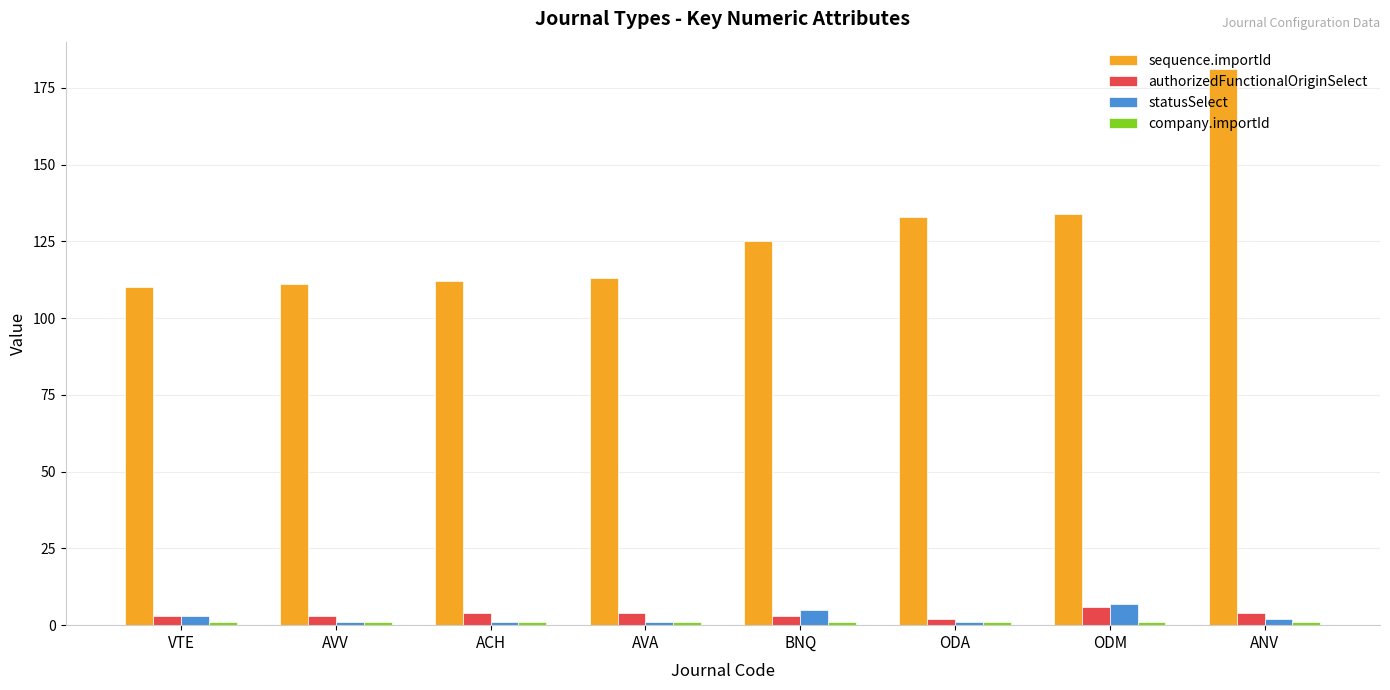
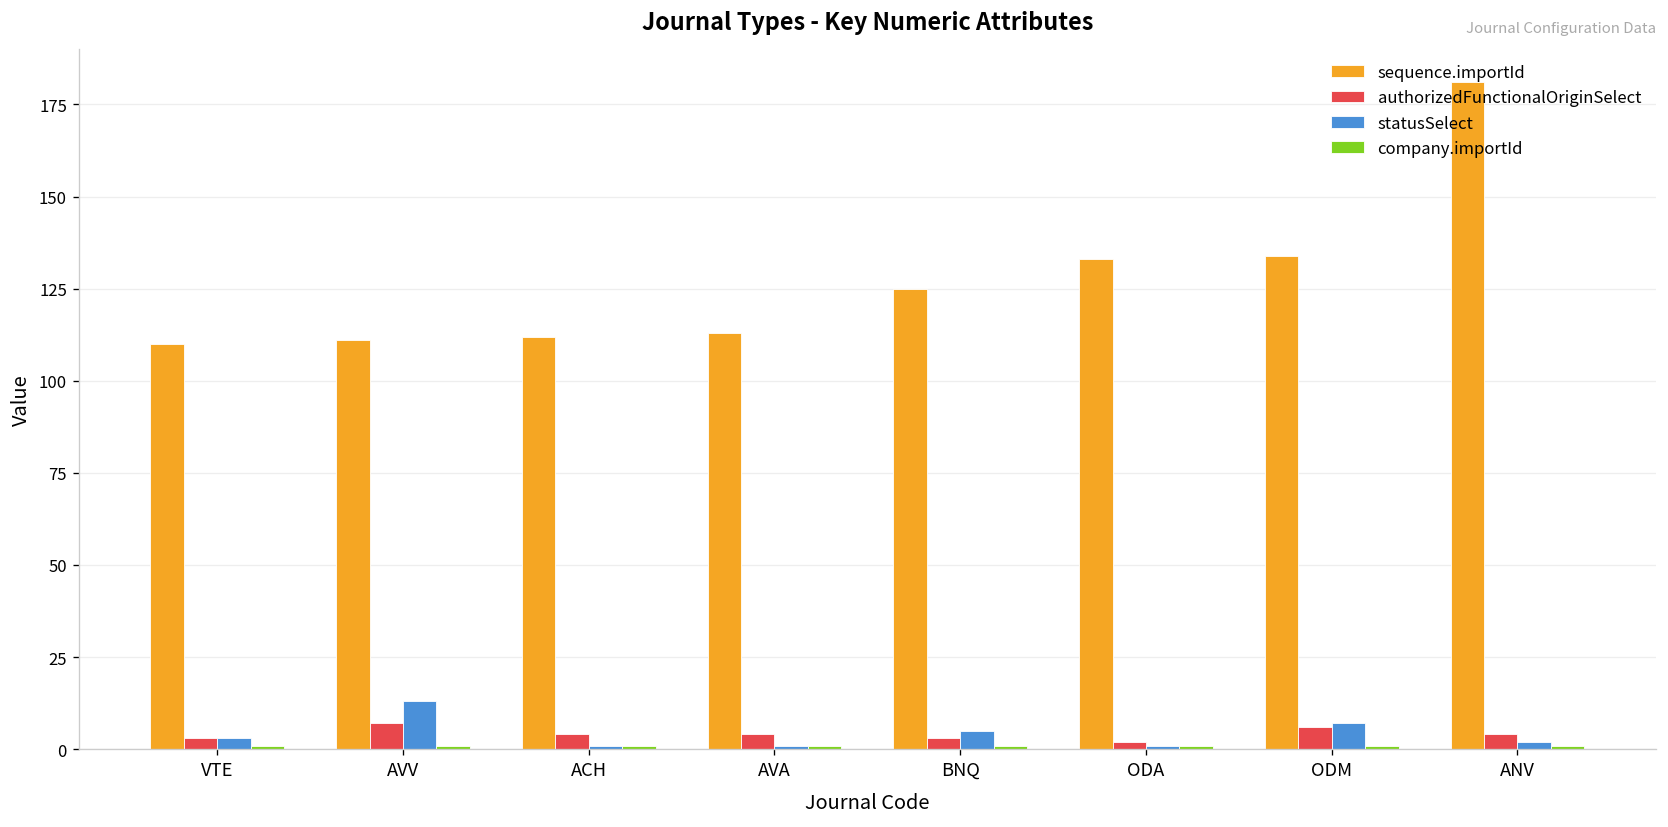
  {
    "sequence.importId": {
      "VTE": 110,
      "AVV": 111,
      "ACH": 112,
      "AVA": 113,
      "BNQ": 125,
      "ODA": 133,
      "ODM": 134,
      "ANV": 181
    },
    "authorizedFunctionalOriginSelect": {
      "VTE": 3,
-     "AVV": 3,
+     "AVV": 7,
      "ACH": 4,
      "AVA": 4,
      "BNQ": 3,
      "ODA": 2,
      "ODM": 6,
      "ANV": 4
    },
    "statusSelect": {
      "VTE": 3,
-     "AVV": 1,
+     "AVV": 13,
      "ACH": 1,
      "AVA": 1,
      "BNQ": 5,
      "ODA": 1,
      "ODM": 7,
      "ANV": 2
    },
    "company.importId": {
      "VTE": 1,
      "AVV": 1,
      "ACH": 1,
      "AVA": 1,
      "BNQ": 1,
      "ODA": 1,
      "ODM": 1,
      "ANV": 1
    }
  }
